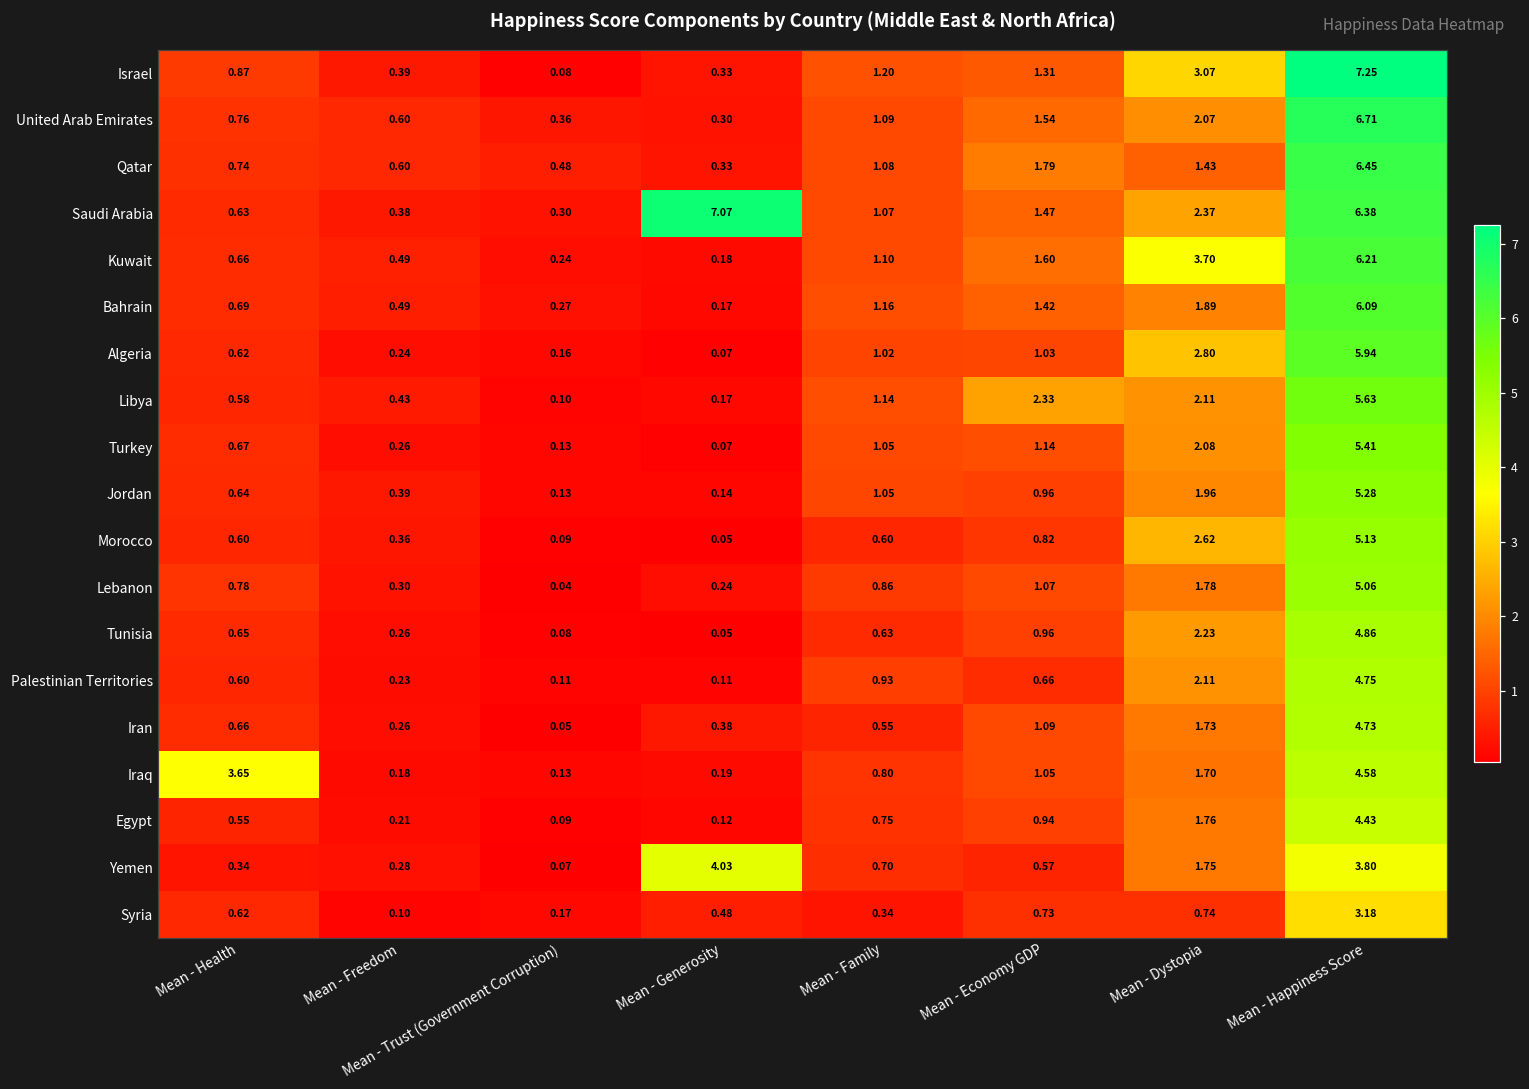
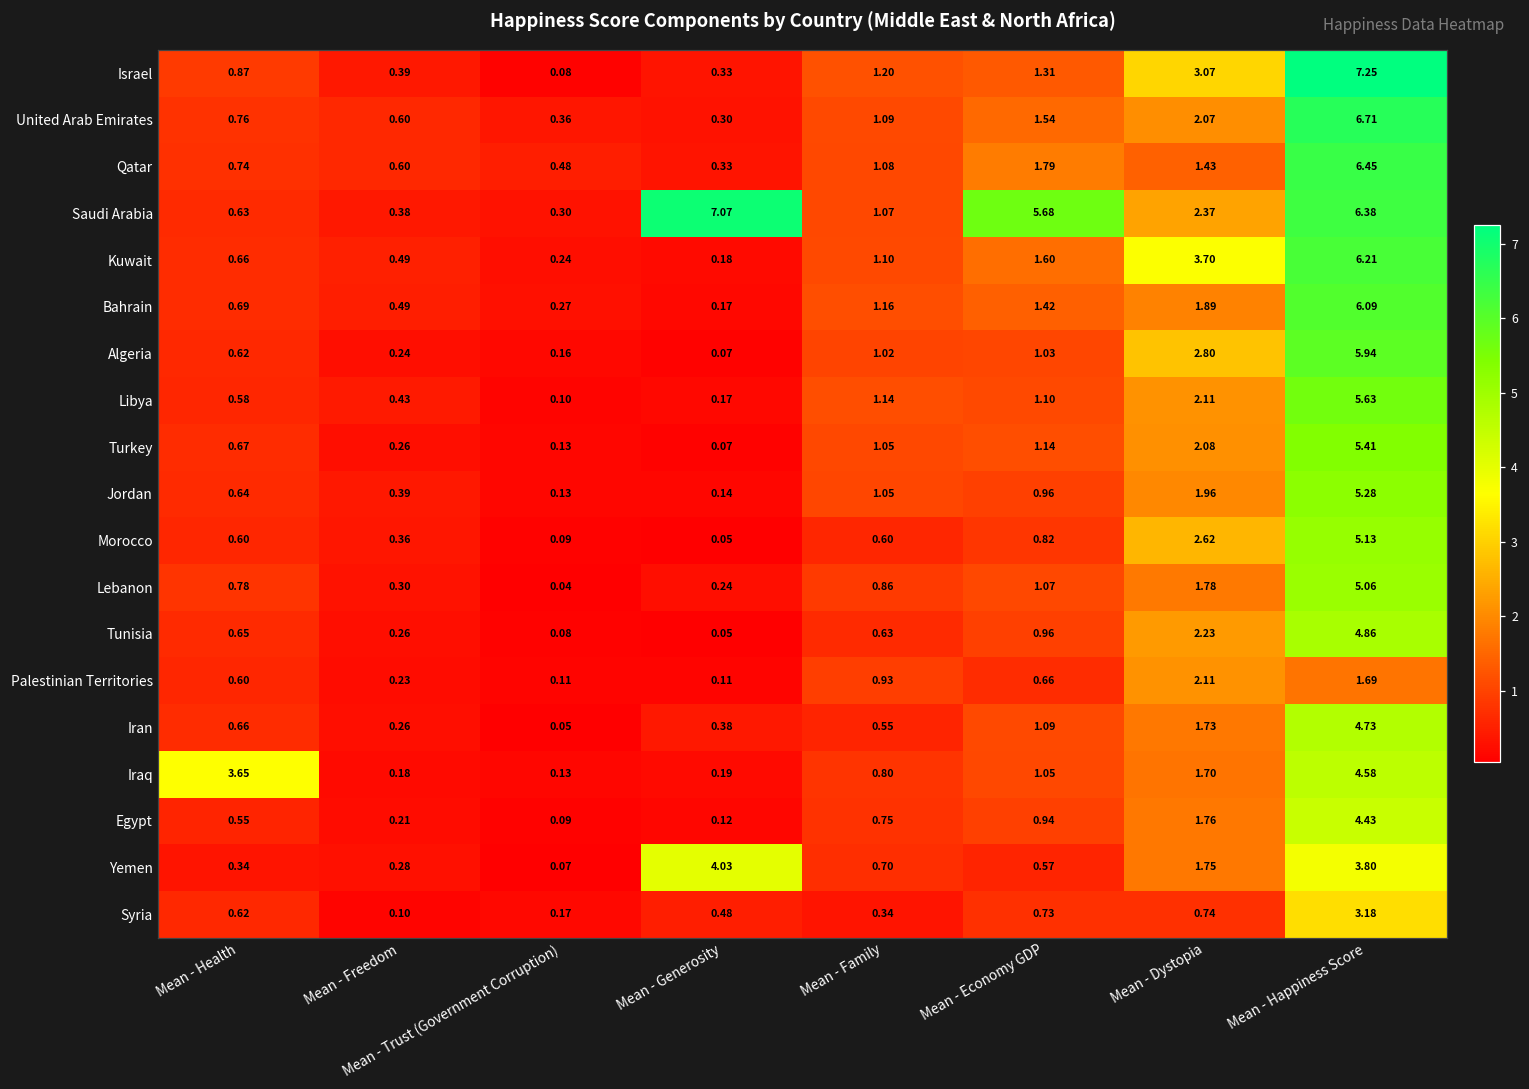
  {
    "Israel": {
      "Mean - Health": 0.87,
      "Mean - Freedom": 0.39,
      "Mean - Trust (Government Corruption)": 0.08,
      "Mean - Generosity": 0.33,
      "Mean - Family": 1.20,
      "Mean - Economy GDP": 1.31,
      "Mean - Dystopia": 3.07,
      "Mean - Happiness Score": 7.25
    },
    "United Arab Emirates": {
      "Mean - Health": 0.76,
      "Mean - Freedom": 0.60,
      "Mean - Trust (Government Corruption)": 0.36,
      "Mean - Generosity": 0.30,
      "Mean - Family": 1.09,
      "Mean - Economy GDP": 1.54,
      "Mean - Dystopia": 2.07,
      "Mean - Happiness Score": 6.71
    },
    "Qatar": {
      "Mean - Health": 0.74,
      "Mean - Freedom": 0.60,
      "Mean - Trust (Government Corruption)": 0.48,
      "Mean - Generosity": 0.33,
      "Mean - Family": 1.08,
      "Mean - Economy GDP": 1.79,
      "Mean - Dystopia": 1.43,
      "Mean - Happiness Score": 6.45
    },
    "Saudi Arabia": {
      "Mean - Health": 0.63,
      "Mean - Freedom": 0.38,
      "Mean - Trust (Government Corruption)": 0.30,
      "Mean - Generosity": 7.07,
      "Mean - Family": 1.07,
-     "Mean - Economy GDP": 1.47,
+     "Mean - Economy GDP": 5.68,
      "Mean - Dystopia": 2.37,
      "Mean - Happiness Score": 6.38
    },
    "Kuwait": {
      "Mean - Health": 0.66,
      "Mean - Freedom": 0.49,
      "Mean - Trust (Government Corruption)": 0.24,
      "Mean - Generosity": 0.18,
      "Mean - Family": 1.10,
      "Mean - Economy GDP": 1.60,
      "Mean - Dystopia": 3.70,
      "Mean - Happiness Score": 6.21
    },
    "Bahrain": {
      "Mean - Health": 0.69,
      "Mean - Freedom": 0.49,
      "Mean - Trust (Government Corruption)": 0.27,
      "Mean - Generosity": 0.17,
      "Mean - Family": 1.16,
      "Mean - Economy GDP": 1.42,
      "Mean - Dystopia": 1.89,
      "Mean - Happiness Score": 6.09
    },
    "Algeria": {
      "Mean - Health": 0.62,
      "Mean - Freedom": 0.24,
      "Mean - Trust (Government Corruption)": 0.16,
      "Mean - Generosity": 0.07,
      "Mean - Family": 1.02,
      "Mean - Economy GDP": 1.03,
      "Mean - Dystopia": 2.80,
      "Mean - Happiness Score": 5.94
    },
    "Libya": {
      "Mean - Health": 0.58,
      "Mean - Freedom": 0.43,
      "Mean - Trust (Government Corruption)": 0.10,
      "Mean - Generosity": 0.17,
      "Mean - Family": 1.14,
-     "Mean - Economy GDP": 2.33,
+     "Mean - Economy GDP": 1.10,
      "Mean - Dystopia": 2.11,
      "Mean - Happiness Score": 5.63
    },
    "Turkey": {
      "Mean - Health": 0.67,
      "Mean - Freedom": 0.26,
      "Mean - Trust (Government Corruption)": 0.13,
      "Mean - Generosity": 0.07,
      "Mean - Family": 1.05,
      "Mean - Economy GDP": 1.14,
      "Mean - Dystopia": 2.08,
      "Mean - Happiness Score": 5.41
    },
    "Jordan": {
      "Mean - Health": 0.64,
      "Mean - Freedom": 0.39,
      "Mean - Trust (Government Corruption)": 0.13,
      "Mean - Generosity": 0.14,
      "Mean - Family": 1.05,
      "Mean - Economy GDP": 0.96,
      "Mean - Dystopia": 1.96,
      "Mean - Happiness Score": 5.28
    },
    "Morocco": {
      "Mean - Health": 0.60,
      "Mean - Freedom": 0.36,
      "Mean - Trust (Government Corruption)": 0.09,
      "Mean - Generosity": 0.05,
      "Mean - Family": 0.60,
      "Mean - Economy GDP": 0.82,
      "Mean - Dystopia": 2.62,
      "Mean - Happiness Score": 5.13
    },
    "Lebanon": {
      "Mean - Health": 0.78,
      "Mean - Freedom": 0.30,
      "Mean - Trust (Government Corruption)": 0.04,
      "Mean - Generosity": 0.24,
      "Mean - Family": 0.86,
      "Mean - Economy GDP": 1.07,
      "Mean - Dystopia": 1.78,
      "Mean - Happiness Score": 5.06
    },
    "Tunisia": {
      "Mean - Health": 0.65,
      "Mean - Freedom": 0.26,
      "Mean - Trust (Government Corruption)": 0.08,
      "Mean - Generosity": 0.05,
      "Mean - Family": 0.63,
      "Mean - Economy GDP": 0.96,
      "Mean - Dystopia": 2.23,
      "Mean - Happiness Score": 4.86
    },
    "Palestinian Territories": {
      "Mean - Health": 0.60,
      "Mean - Freedom": 0.23,
      "Mean - Trust (Government Corruption)": 0.11,
      "Mean - Generosity": 0.11,
      "Mean - Family": 0.93,
      "Mean - Economy GDP": 0.66,
      "Mean - Dystopia": 2.11,
-     "Mean - Happiness Score": 4.75
+     "Mean - Happiness Score": 1.69
    },
    "Iran": {
      "Mean - Health": 0.66,
      "Mean - Freedom": 0.26,
      "Mean - Trust (Government Corruption)": 0.05,
      "Mean - Generosity": 0.38,
      "Mean - Family": 0.55,
      "Mean - Economy GDP": 1.09,
      "Mean - Dystopia": 1.73,
      "Mean - Happiness Score": 4.73
    },
    "Iraq": {
      "Mean - Health": 3.65,
      "Mean - Freedom": 0.18,
      "Mean - Trust (Government Corruption)": 0.13,
      "Mean - Generosity": 0.19,
      "Mean - Family": 0.80,
      "Mean - Economy GDP": 1.05,
      "Mean - Dystopia": 1.70,
      "Mean - Happiness Score": 4.58
    },
    "Egypt": {
      "Mean - Health": 0.55,
      "Mean - Freedom": 0.21,
      "Mean - Trust (Government Corruption)": 0.09,
      "Mean - Generosity": 0.12,
      "Mean - Family": 0.75,
      "Mean - Economy GDP": 0.94,
      "Mean - Dystopia": 1.76,
      "Mean - Happiness Score": 4.43
    },
    "Yemen": {
      "Mean - Health": 0.34,
      "Mean - Freedom": 0.28,
      "Mean - Trust (Government Corruption)": 0.07,
      "Mean - Generosity": 4.03,
      "Mean - Family": 0.70,
      "Mean - Economy GDP": 0.57,
      "Mean - Dystopia": 1.75,
      "Mean - Happiness Score": 3.80
    },
    "Syria": {
      "Mean - Health": 0.62,
      "Mean - Freedom": 0.10,
      "Mean - Trust (Government Corruption)": 0.17,
      "Mean - Generosity": 0.48,
      "Mean - Family": 0.34,
      "Mean - Economy GDP": 0.73,
      "Mean - Dystopia": 0.74,
      "Mean - Happiness Score": 3.18
    }
  }
